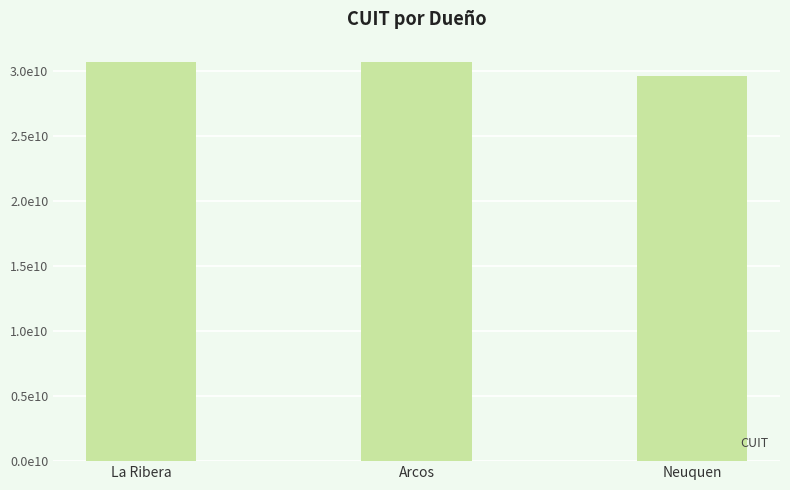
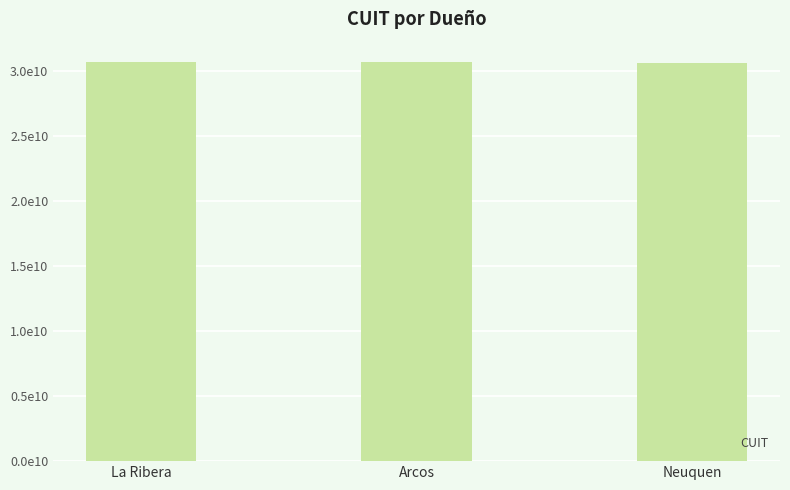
  {
    "La Ribera": 30700000000,
    "Arcos": 30700000000,
-   "Neuquen": 29600000000
+   "Neuquen": 30600000000
  }
